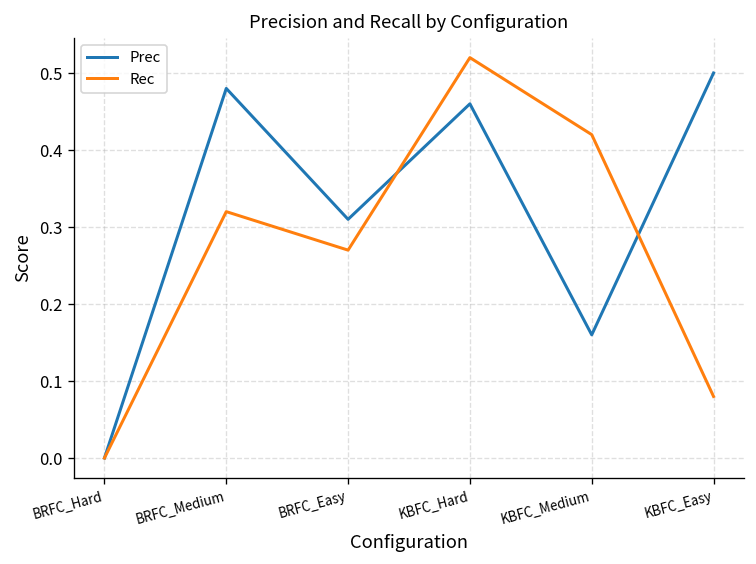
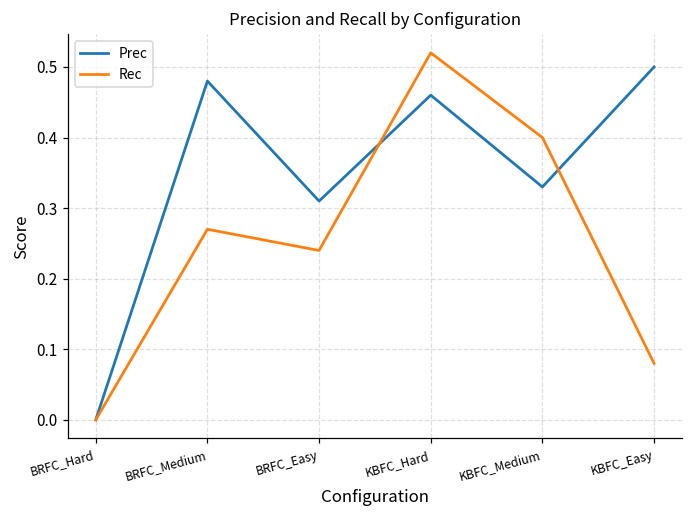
  {
    "Prec": {
      "BRFC_Medium": 0.48,
      "BRFC_Easy": 0.31,
      "KBFC_Hard": 0.46,
-     "KBFC_Medium": 0.16,
+     "KBFC_Medium": 0.33,
      "KBFC_Easy": 0.50
    },
    "Rec": {
-     "BRFC_Medium": 0.32,
-     "BRFC_Easy": 0.27,
+     "BRFC_Medium": 0.27,
+     "BRFC_Easy": 0.24,
      "KBFC_Hard": 0.52,
-     "KBFC_Medium": 0.42,
+     "KBFC_Medium": 0.40,
      "KBFC_Easy": 0.08
    }
  }
